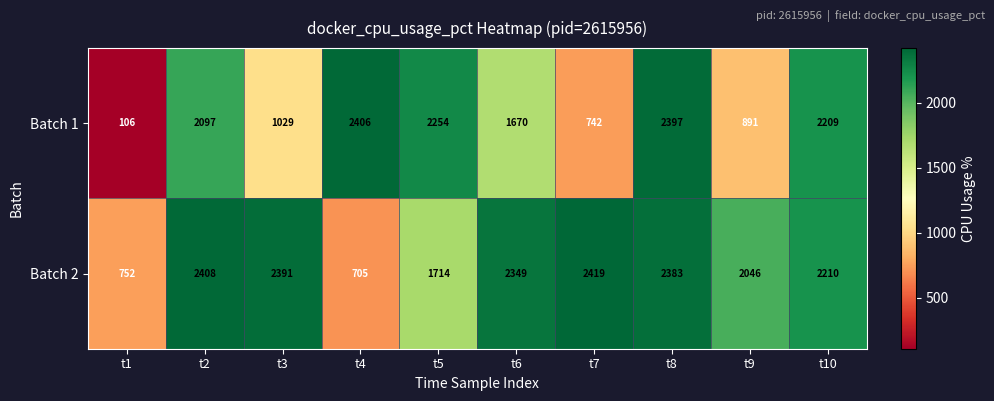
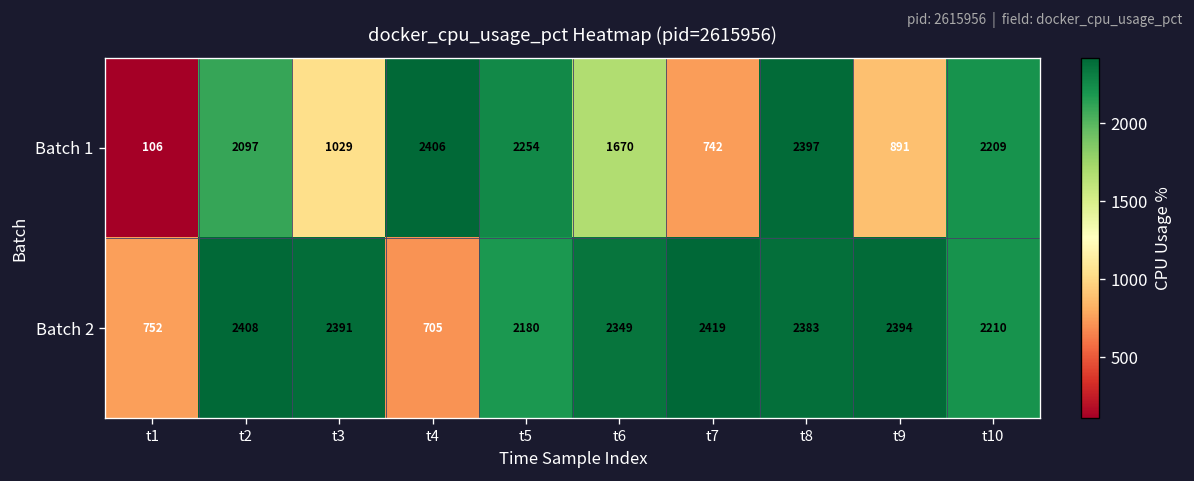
  {
    "Batch 1": {
      "t1": 106,
      "t2": 2097,
      "t3": 1029,
      "t4": 2406,
      "t5": 2254,
      "t6": 1670,
      "t7": 742,
      "t8": 2397,
      "t9": 891,
      "t10": 2209
    },
    "Batch 2": {
      "t1": 752,
      "t2": 2408,
      "t3": 2391,
      "t4": 705,
-     "t5": 1714,
+     "t5": 2180,
      "t6": 2349,
      "t7": 2419,
      "t8": 2383,
-     "t9": 2046,
+     "t9": 2394,
      "t10": 2210
    }
  }
